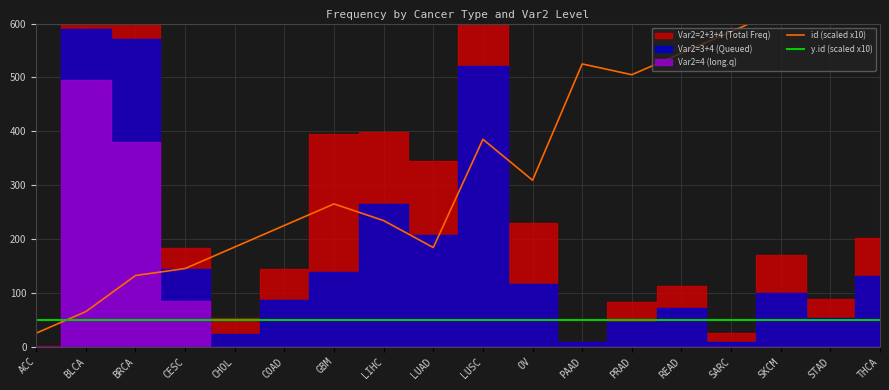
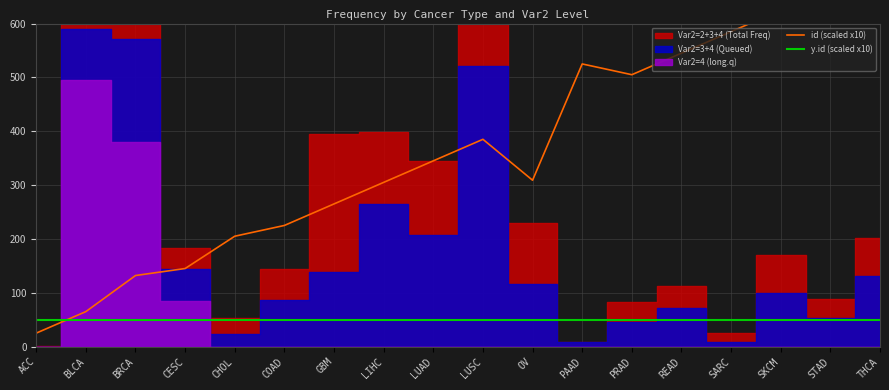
  {
    "id (scaled x10)": {
      "ACC": 30,
      "BLCA": 70,
      "BRCA": 130,
      "CESC": 150,
-     "CHOL": 190,
+     "CHOL": 210,
      "COAD": 230,
      "GBM": 270,
-     "LIHC": 230,
-     "LUAD": 180,
+     "LIHC": 310,
+     "LUAD": 350,
      "LUSC": 390,
      "OV": 310,
      "PAAD": 530,
      "PRAD": 510
    },
    "y.id (scaled x10)": {
      "ACC": 50,
      "BLCA": 50,
      "BRCA": 50,
      "CESC": 50,
      "CHOL": 50,
      "COAD": 50,
      "GBM": 50,
      "LIHC": 50,
      "LUAD": 50,
      "LUSC": 50,
      "OV": 50,
      "PAAD": 50,
      "PRAD": 50,
      "READ": 50,
      "SARC": 50,
      "SKCM": 50,
      "STAD": 50,
      "THCA": 50
    }
  }
